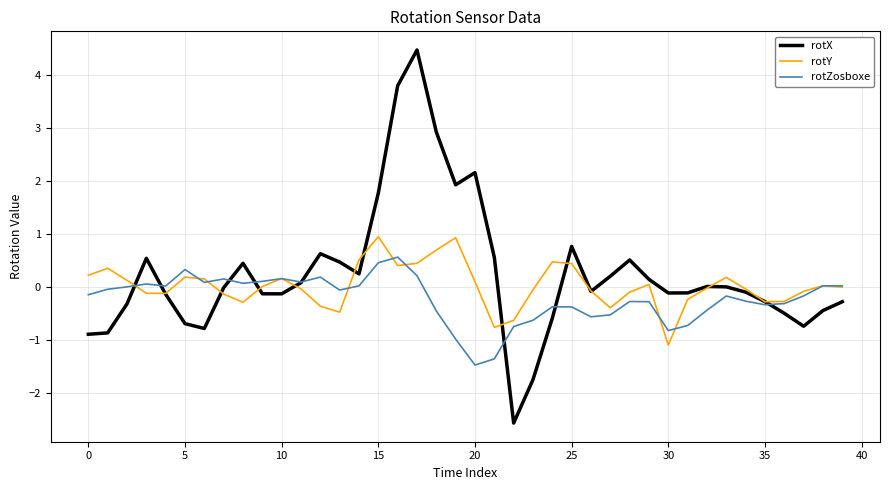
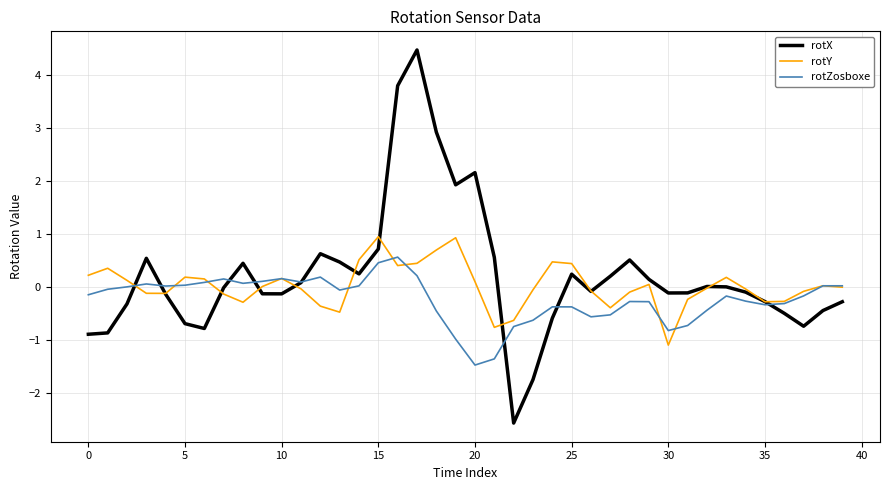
  {
    "rotX": {
      "0": -0.9,
      "5": -0.7,
      "10": -0.1,
-     "15": 1.8,
+     "15": 0.7,
      "20": 2.2,
-     "25": 0.8,
+     "25": 0.2,
      "30": -0.1
    },
    "rotY": {
      "0": 0.2,
      "5": 0.2,
      "15": 0.9,
      "20": 0.1,
      "25": 0.4,
      "30": -1.1
    },
    "rotZosboxe": {
      "0": -0.1,
-     "5": 0.3,
+     "5": 0.0,
      "15": 0.5,
      "20": -1.5,
      "25": -0.4,
      "30": -0.8,
      "35": -0.3
    }
  }
